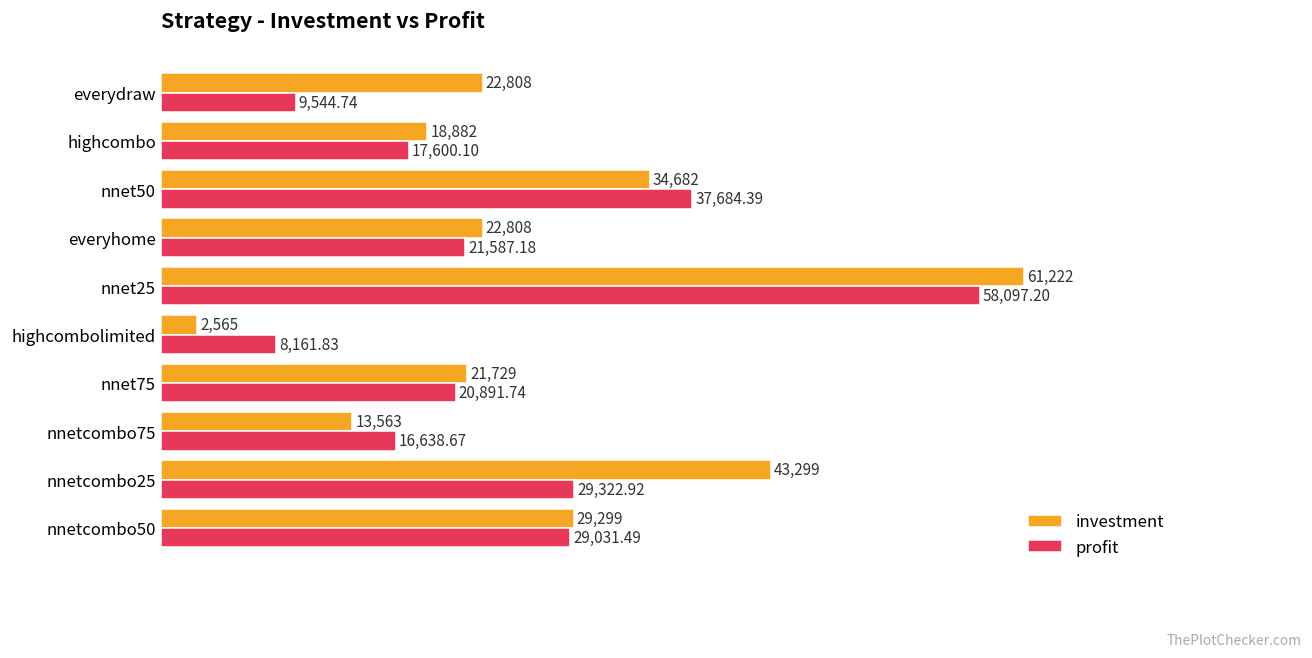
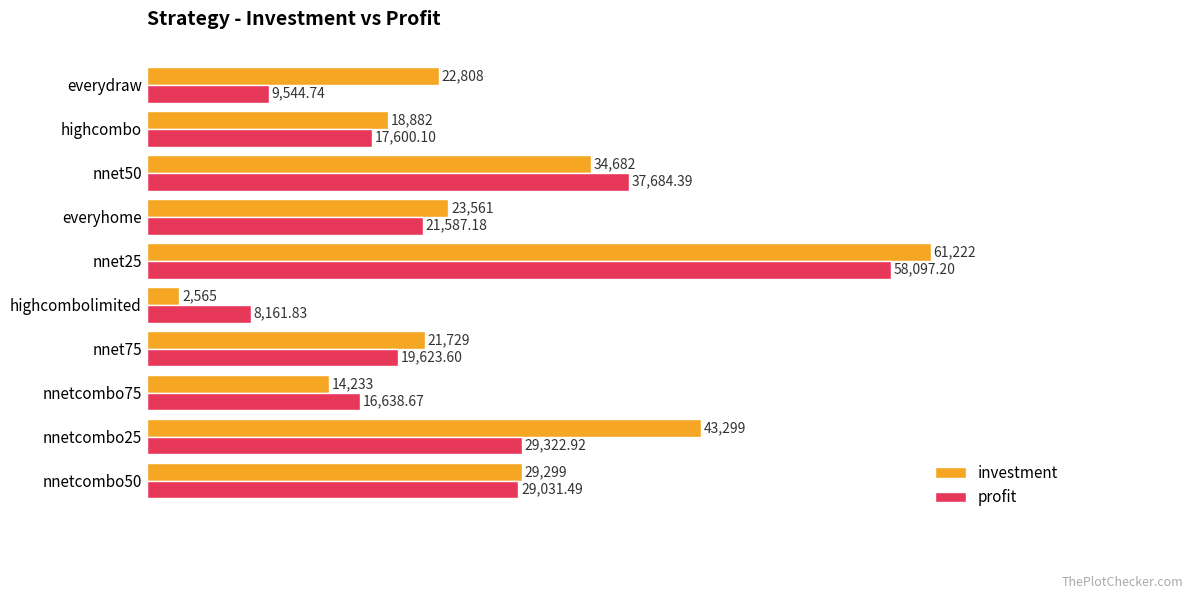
  {
    "investment": {
      "everydraw": "22,808",
      "highcombo": "18,882",
      "nnet50": "34,682",
-     "everyhome": "22,808",
+     "everyhome": "23,561",
      "nnet25": "61,222",
      "highcombolimited": "2,565",
      "nnet75": "21,729",
-     "nnetcombo75": "13,563",
+     "nnetcombo75": "14,233",
      "nnetcombo25": "43,299",
      "nnetcombo50": "29,299"
    },
    "profit": {
      "everydraw": "9,544.74",
      "highcombo": "17,600.10",
      "nnet50": "37,684.39",
      "everyhome": "21,587.18",
      "nnet25": "58,097.20",
      "highcombolimited": "8,161.83",
-     "nnet75": "20,891.74",
+     "nnet75": "19,623.60",
      "nnetcombo75": "16,638.67",
      "nnetcombo25": "29,322.92",
      "nnetcombo50": "29,031.49"
    }
  }
